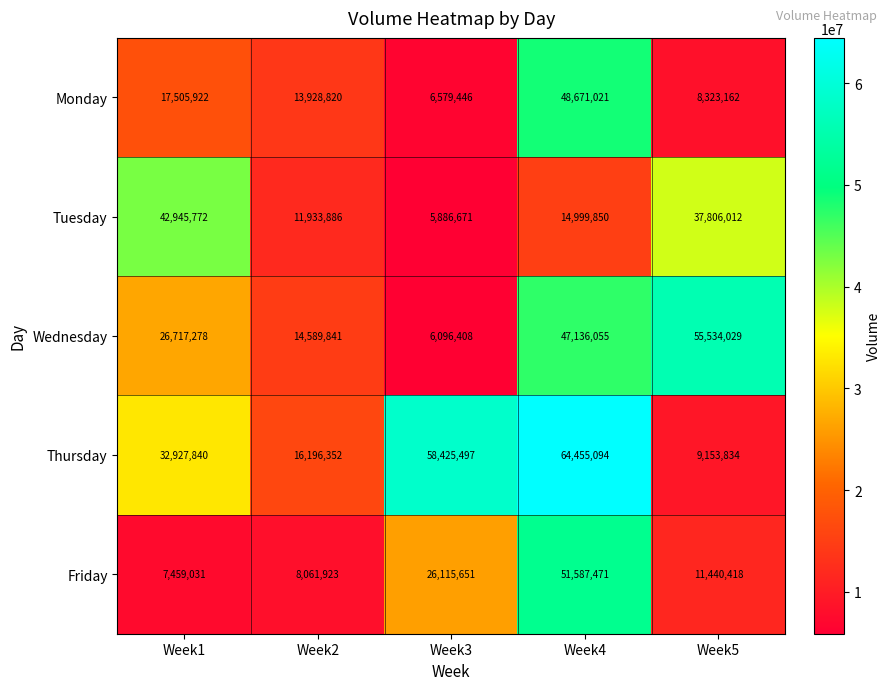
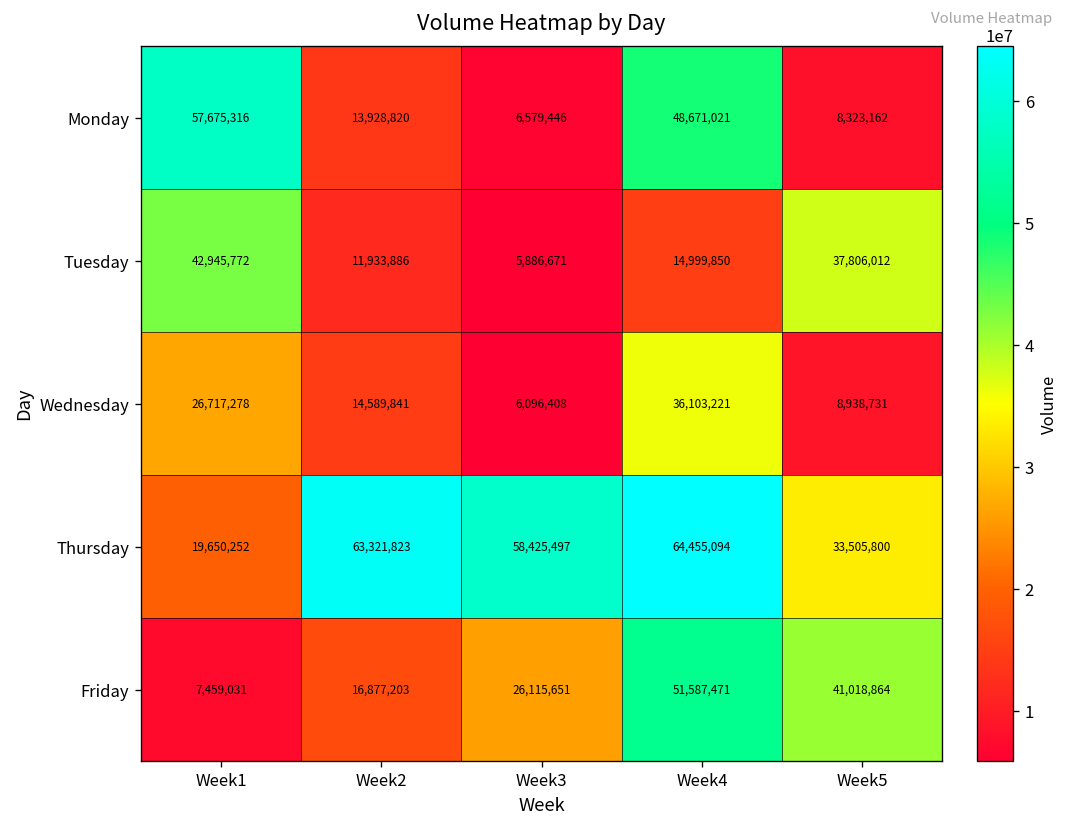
  {
    "Monday": {
-     "Week1": "17,505,922",
+     "Week1": "57,675,316",
      "Week2": "13,928,820",
      "Week3": "6,579,446",
      "Week4": "48,671,021",
      "Week5": "8,323,162"
    },
    "Tuesday": {
      "Week1": "42,945,772",
      "Week2": "11,933,886",
      "Week3": "5,886,671",
      "Week4": "14,999,850",
      "Week5": "37,806,012"
    },
    "Wednesday": {
      "Week1": "26,717,278",
      "Week2": "14,589,841",
      "Week3": "6,096,408",
-     "Week4": "47,136,055",
-     "Week5": "55,534,029"
+     "Week4": "36,103,221",
+     "Week5": "8,938,731"
    },
    "Thursday": {
-     "Week1": "32,927,840",
-     "Week2": "16,196,352",
+     "Week1": "19,650,252",
+     "Week2": "63,321,823",
      "Week3": "58,425,497",
      "Week4": "64,455,094",
-     "Week5": "9,153,834"
+     "Week5": "33,505,800"
    },
    "Friday": {
      "Week1": "7,459,031",
-     "Week2": "8,061,923",
+     "Week2": "16,877,203",
      "Week3": "26,115,651",
      "Week4": "51,587,471",
-     "Week5": "11,440,418"
+     "Week5": "41,018,864"
    }
  }
